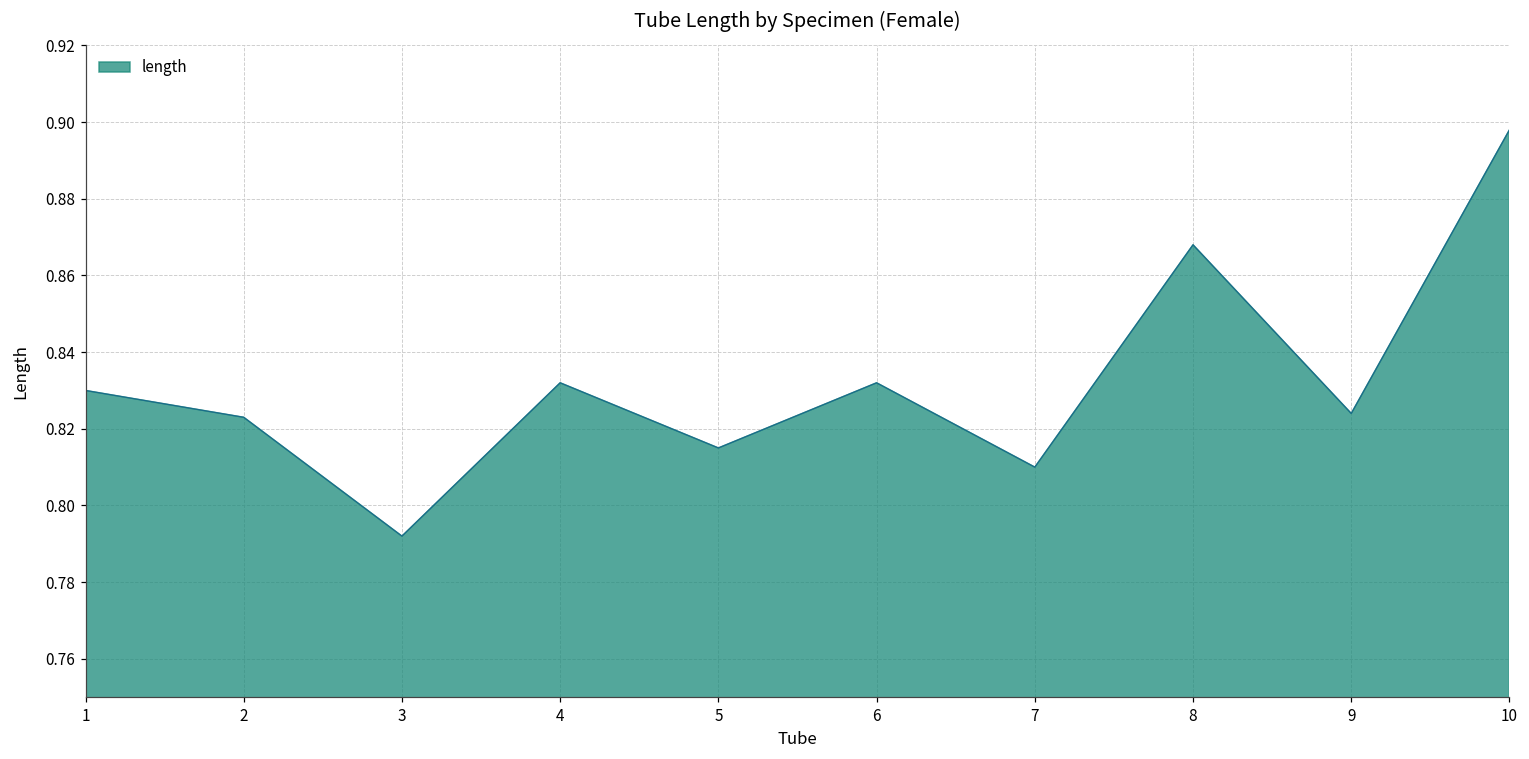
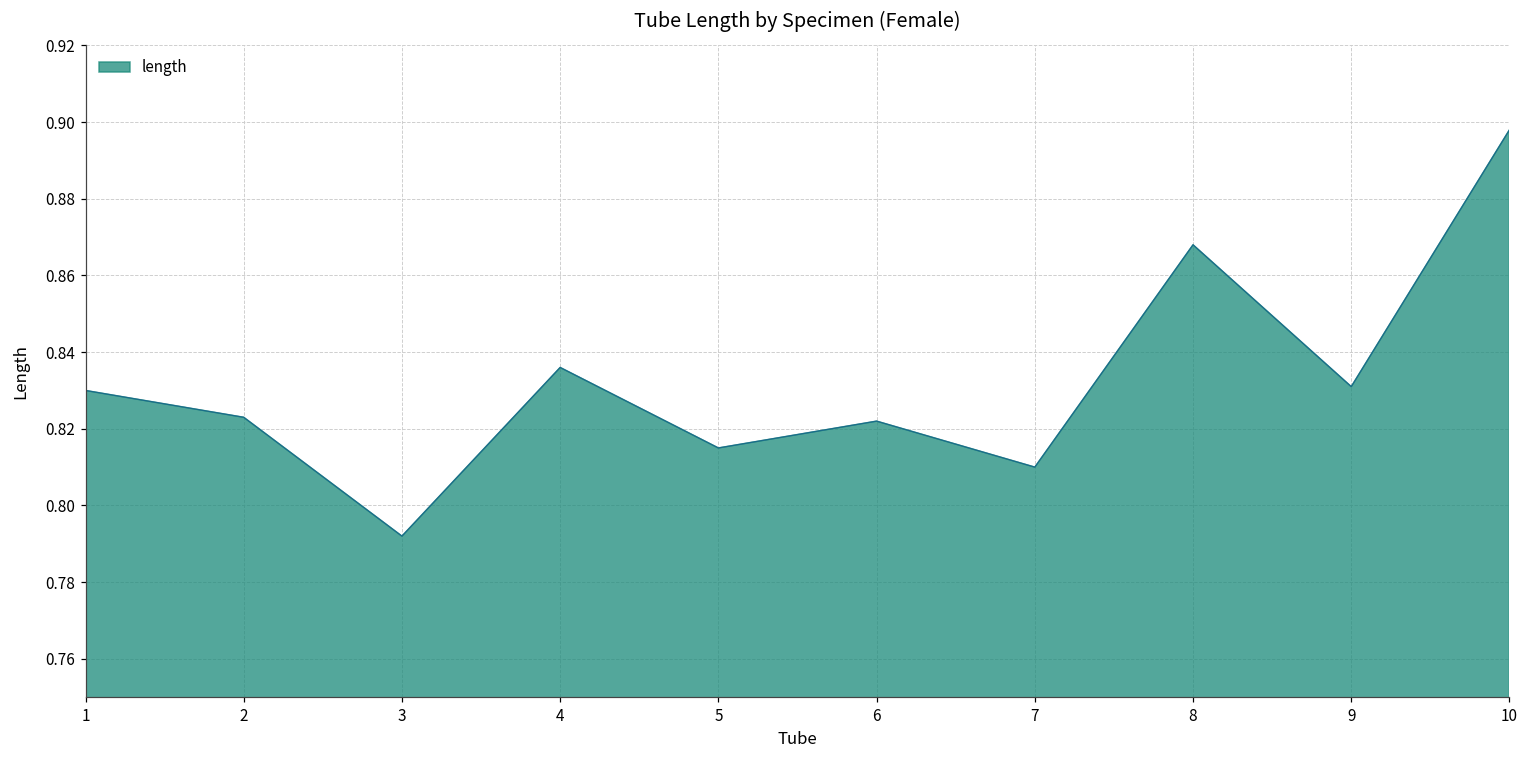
  {
    "1": 0.830,
    "2": 0.823,
    "3": 0.792,
-   "4": 0.832,
+   "4": 0.836,
    "5": 0.815,
-   "6": 0.832,
+   "6": 0.822,
    "7": 0.810,
    "8": 0.868,
-   "9": 0.824,
+   "9": 0.831,
    "10": 0.898
  }
